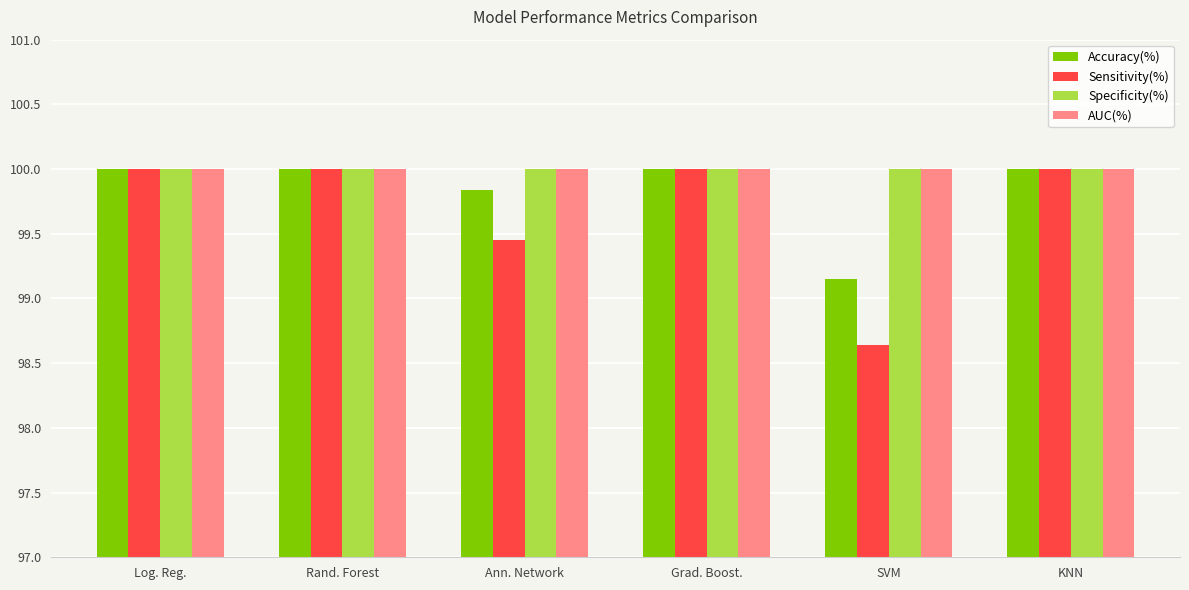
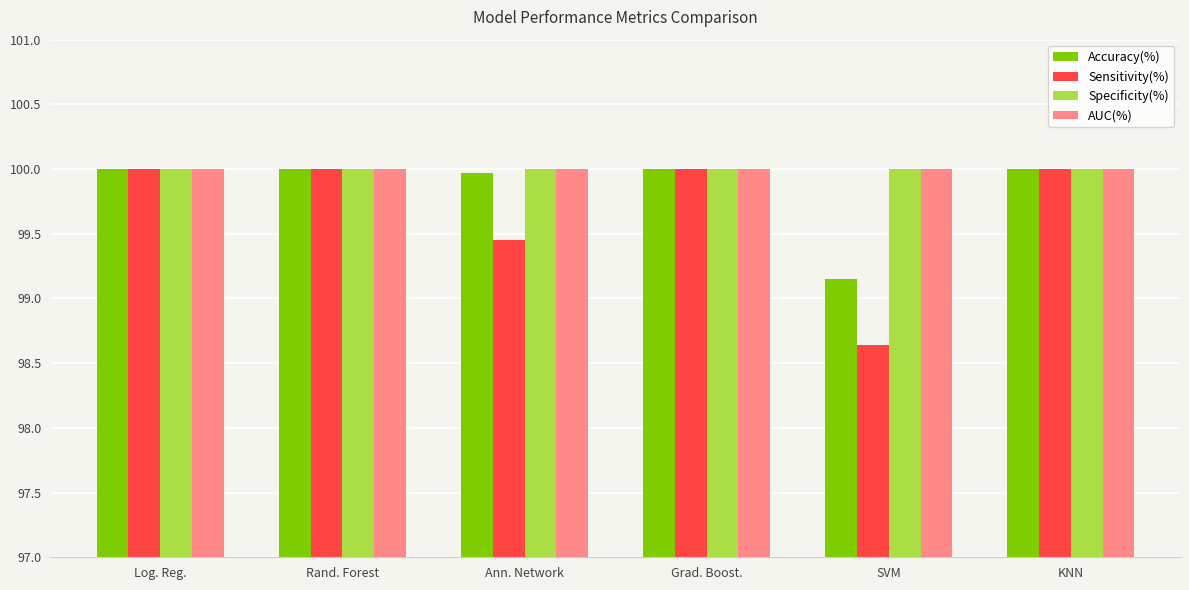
  {
    "Accuracy(%)": {
      "Log. Reg.": 100.00,
      "Rand. Forest": 100.00,
-     "Ann. Network": 99.84,
+     "Ann. Network": 99.97,
      "Grad. Boost.": 100.00,
      "SVM": 99.15,
      "KNN": 100.00
    },
    "Sensitivity(%)": {
      "Log. Reg.": 100.00,
      "Rand. Forest": 100.00,
      "Ann. Network": 99.45,
      "Grad. Boost.": 100.00,
      "SVM": 98.64,
      "KNN": 100.00
    },
    "Specificity(%)": {
      "Log. Reg.": 100.00,
      "Rand. Forest": 100.00,
      "Ann. Network": 100.00,
      "Grad. Boost.": 100.00,
      "SVM": 100.00,
      "KNN": 100.00
    },
    "AUC(%)": {
      "Log. Reg.": 100.00,
      "Rand. Forest": 100.00,
      "Ann. Network": 100.00,
      "Grad. Boost.": 100.00,
      "SVM": 100.00,
      "KNN": 100.00
    }
  }
